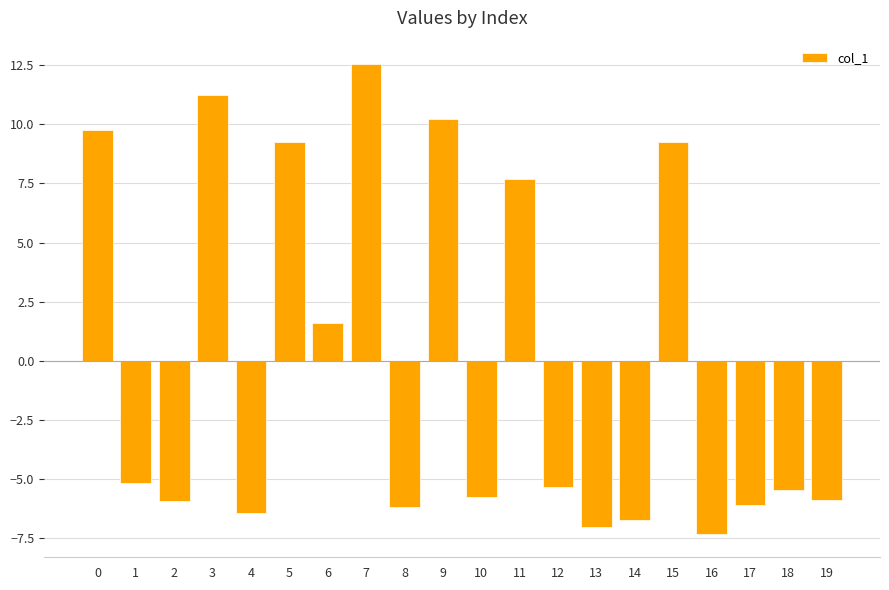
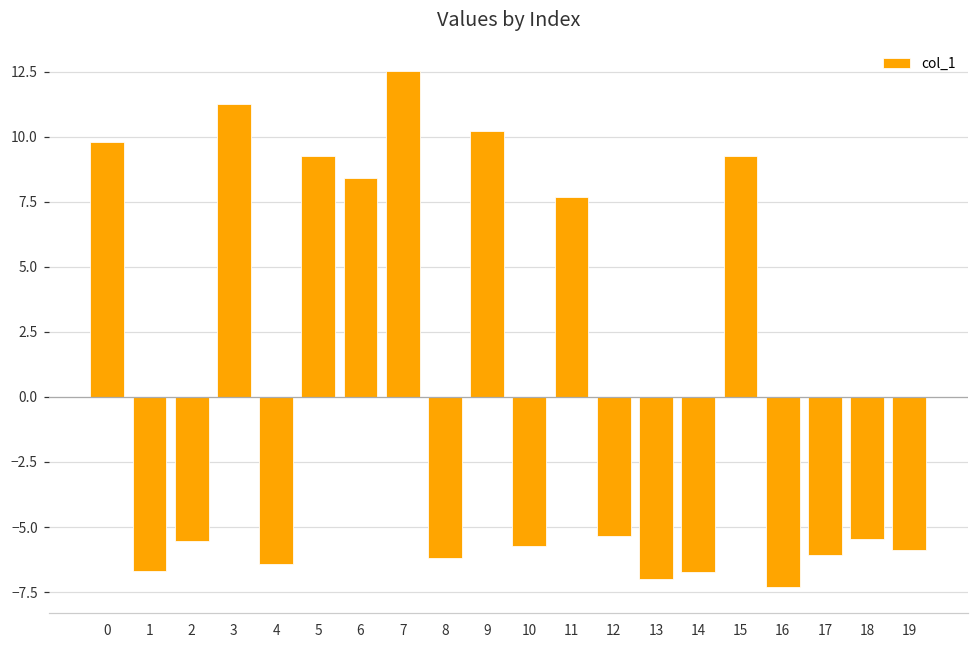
  {
    "0": 9.8,
-   "1": -5.2,
-   "2": -5.9,
+   "1": -6.7,
+   "2": -5.5,
    "3": 11.3,
    "4": -6.4,
    "5": 9.3,
-   "6": 1.6,
+   "6": 8.4,
    "7": 12.5,
    "8": -6.2,
    "9": 10.2,
    "10": -5.7,
    "11": 7.7,
    "12": -5.3,
    "13": -7.0,
    "14": -6.7,
    "15": 9.3,
    "16": -7.3,
    "17": -6.1,
    "18": -5.5,
    "19": -5.9
  }
